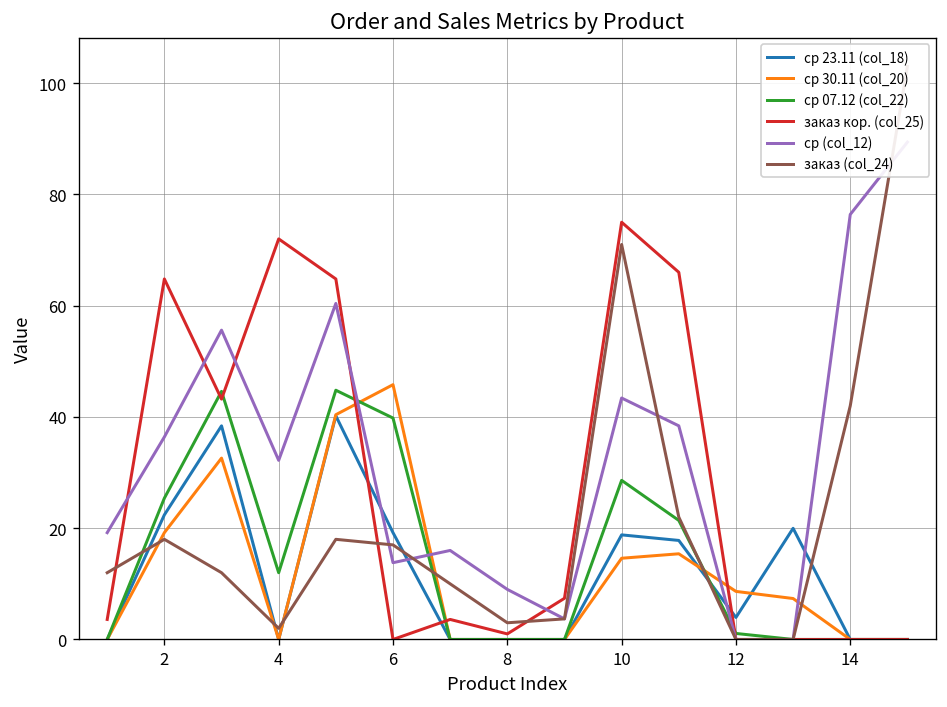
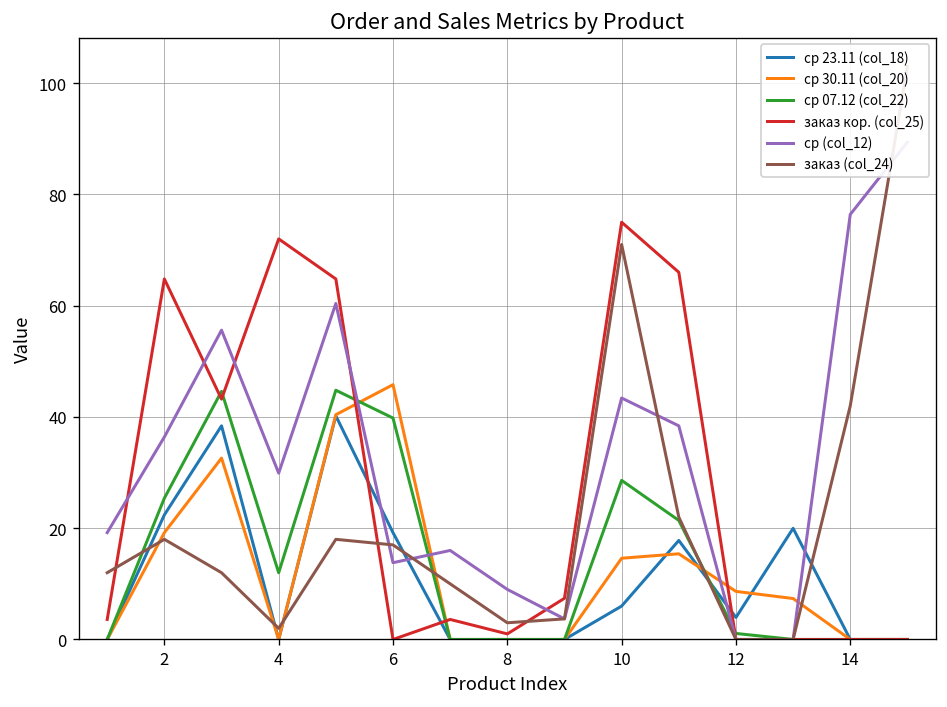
  {
    "ср 23.11 (col_18)": {
      "2": 22,
      "6": 19,
-     "10": 19,
+     "10": 6,
      "12": 4
    },
    "ср 30.11 (col_20)": {
      "2": 19,
      "6": 46,
      "10": 15,
      "12": 9
    },
    "ср 07.12 (col_22)": {
      "2": 25,
      "4": 12,
      "6": 40,
      "10": 29,
      "12": 1
    },
    "заказ кор. (col_25)": {
      "2": 65,
      "4": 72,
      "6": 0,
      "8": 1,
      "10": 75
    },
    "ср (col_12)": {
      "2": 36,
-     "4": 32,
+     "4": 30,
      "6": 14,
      "8": 9,
      "10": 43,
      "14": 76
    },
    "заказ (col_24)": {
      "2": 18,
      "4": 2,
      "6": 17,
      "8": 3,
      "10": 71,
      "14": 42
    }
  }
